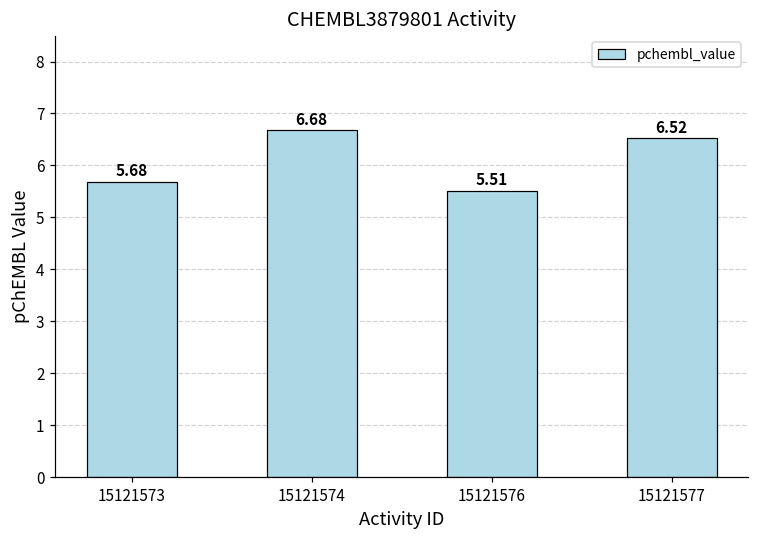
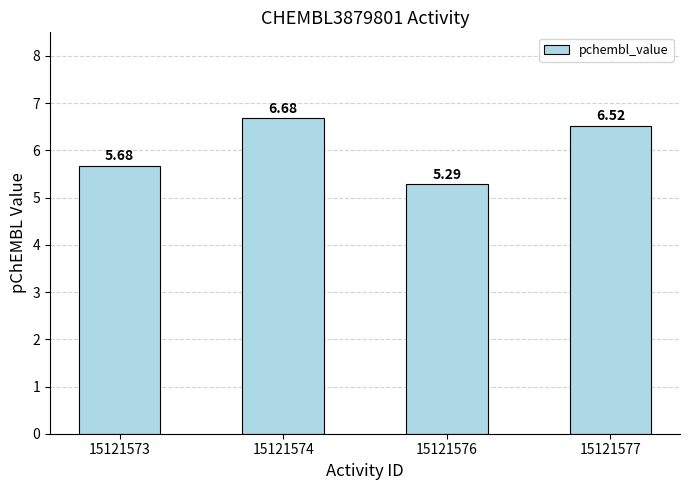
  {
    "15121573": 5.68,
    "15121574": 6.68,
-   "15121576": 5.51,
+   "15121576": 5.29,
    "15121577": 6.52
  }
